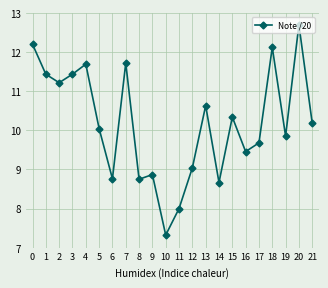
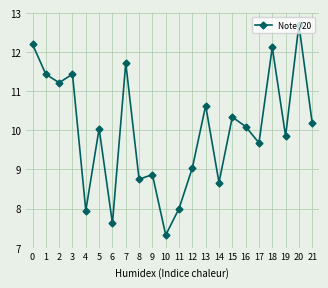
  {
    "0": 12.2,
    "1": 11.4,
    "2": 11.2,
    "3": 11.4,
-   "4": 11.7,
+   "4": 7.9,
    "5": 10.0,
-   "6": 8.8,
+   "6": 7.6,
    "7": 11.7,
    "8": 8.7,
    "9": 8.9,
    "10": 7.3,
    "11": 8.0,
    "12": 9.0,
    "13": 10.6,
    "14": 8.7,
    "15": 10.3,
-   "16": 9.5,
+   "16": 10.1,
    "17": 9.7,
    "18": 12.1,
    "19": 9.9,
    "21": 10.2
  }
